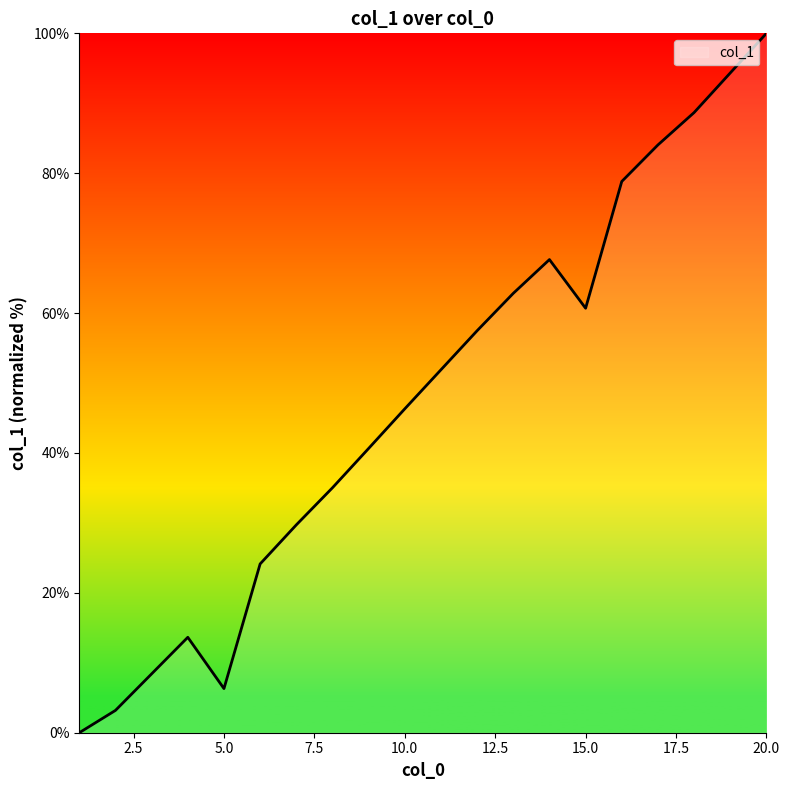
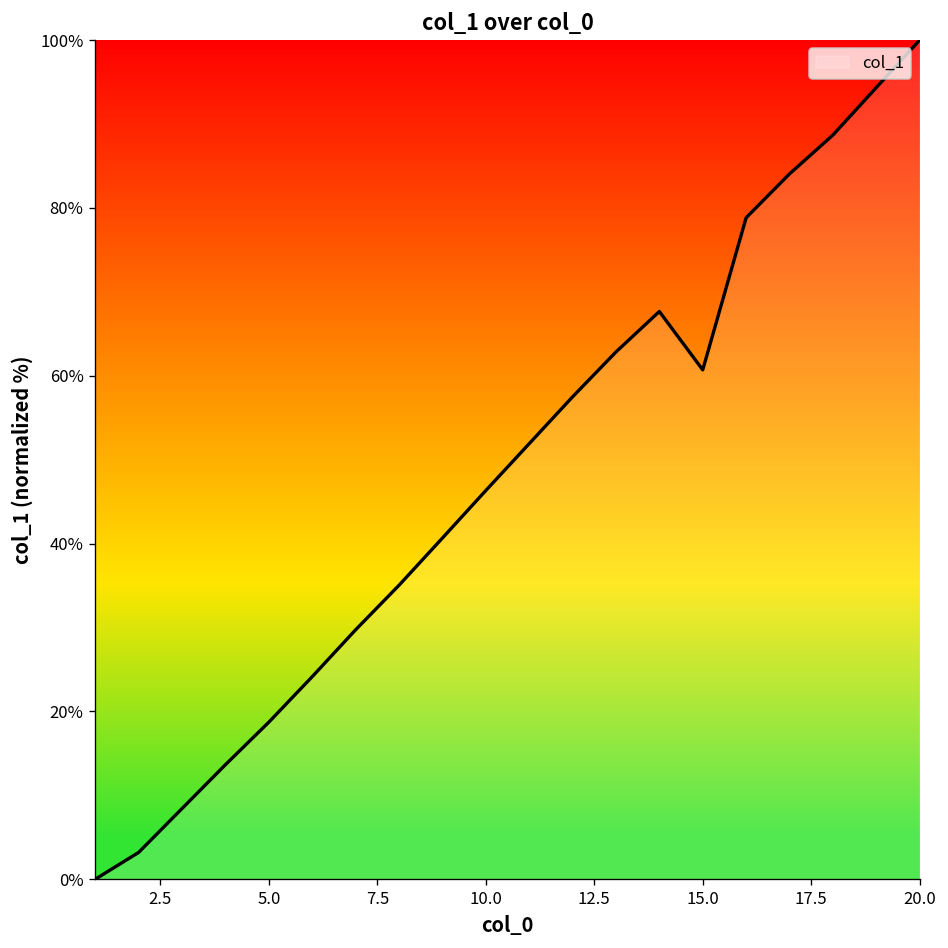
  {
-   "5.0": "6%",
+   "5.0": "19%",
    "10.0": "46%",
    "15.0": "61%",
    "20.0": "100%"
  }
